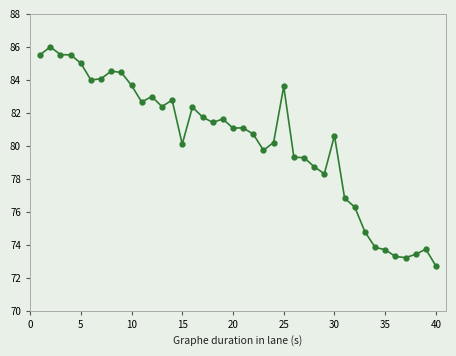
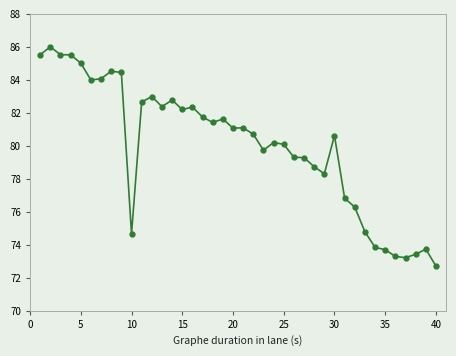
  {
    "5": 85.0,
-   "10": 83.7,
-   "15": 80.1,
+   "10": 74.6,
+   "15": 82.2,
    "20": 81.1,
-   "25": 83.6,
+   "25": 80.1,
    "30": 80.6,
    "35": 73.7,
    "40": 72.7
  }
